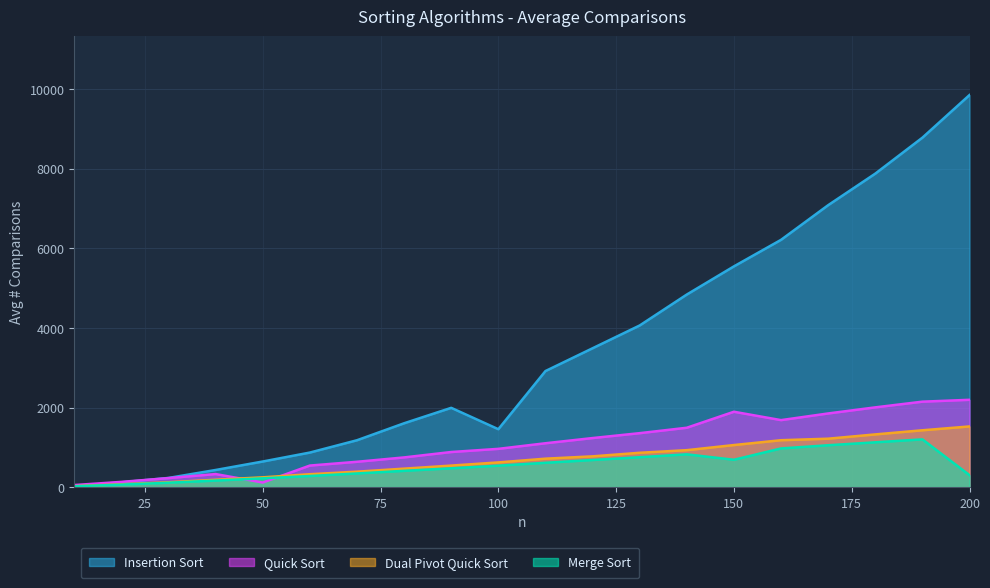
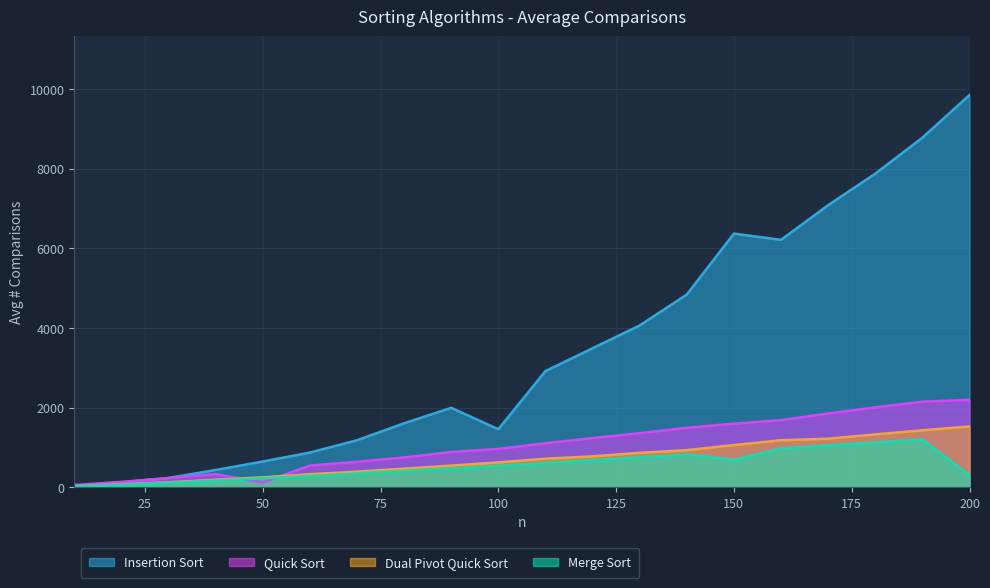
  {
    "Insertion Sort": {
      "50": 600,
      "100": 1500,
-     "150": 5500,
+     "150": 6400,
      "200": 9900
    },
    "Quick Sort": {
      "50": 100,
      "100": 1000,
-     "150": 1900,
+     "150": 1600,
      "200": 2200
    },
    "Dual Pivot Quick Sort": {
      "100": 600,
      "150": 1100,
      "200": 1500
    },
    "Merge Sort": {
      "100": 500,
      "150": 700,
      "200": 300
    }
  }
